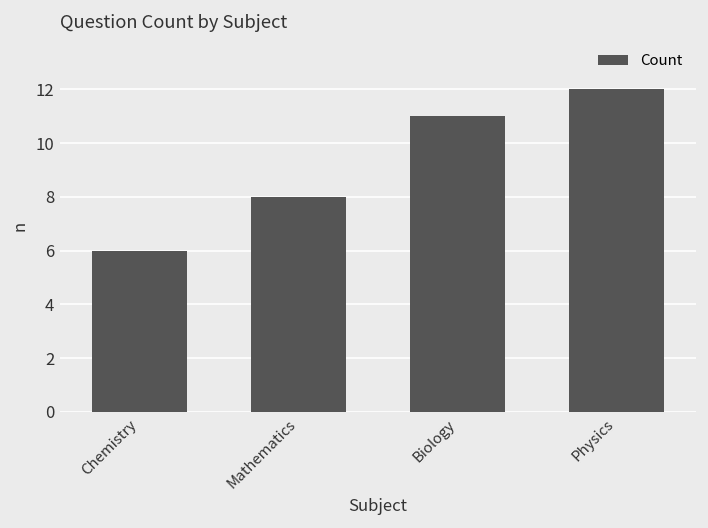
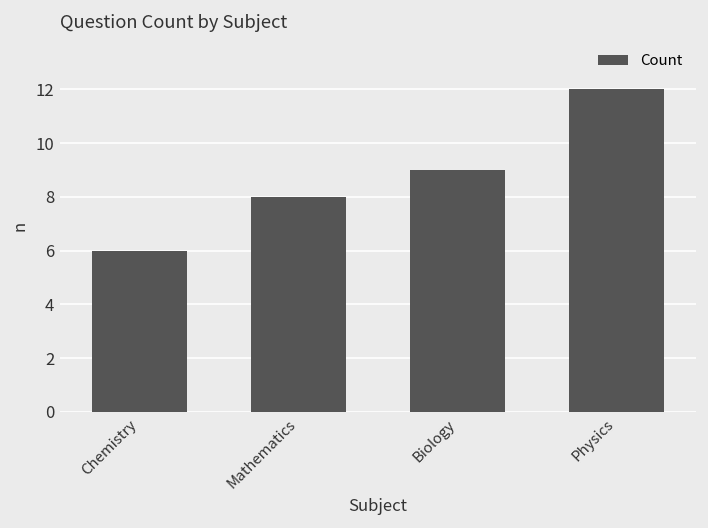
  {
    "Chemistry": 6,
    "Mathematics": 8,
-   "Biology": 11,
+   "Biology": 9,
    "Physics": 12
  }
